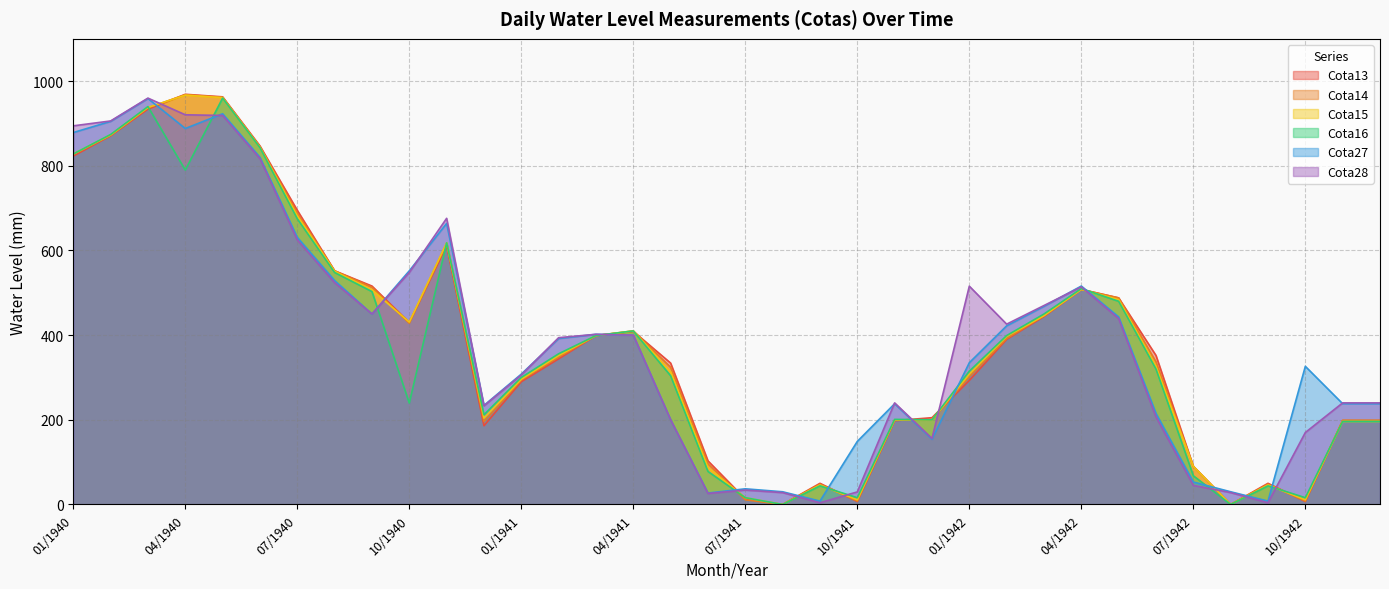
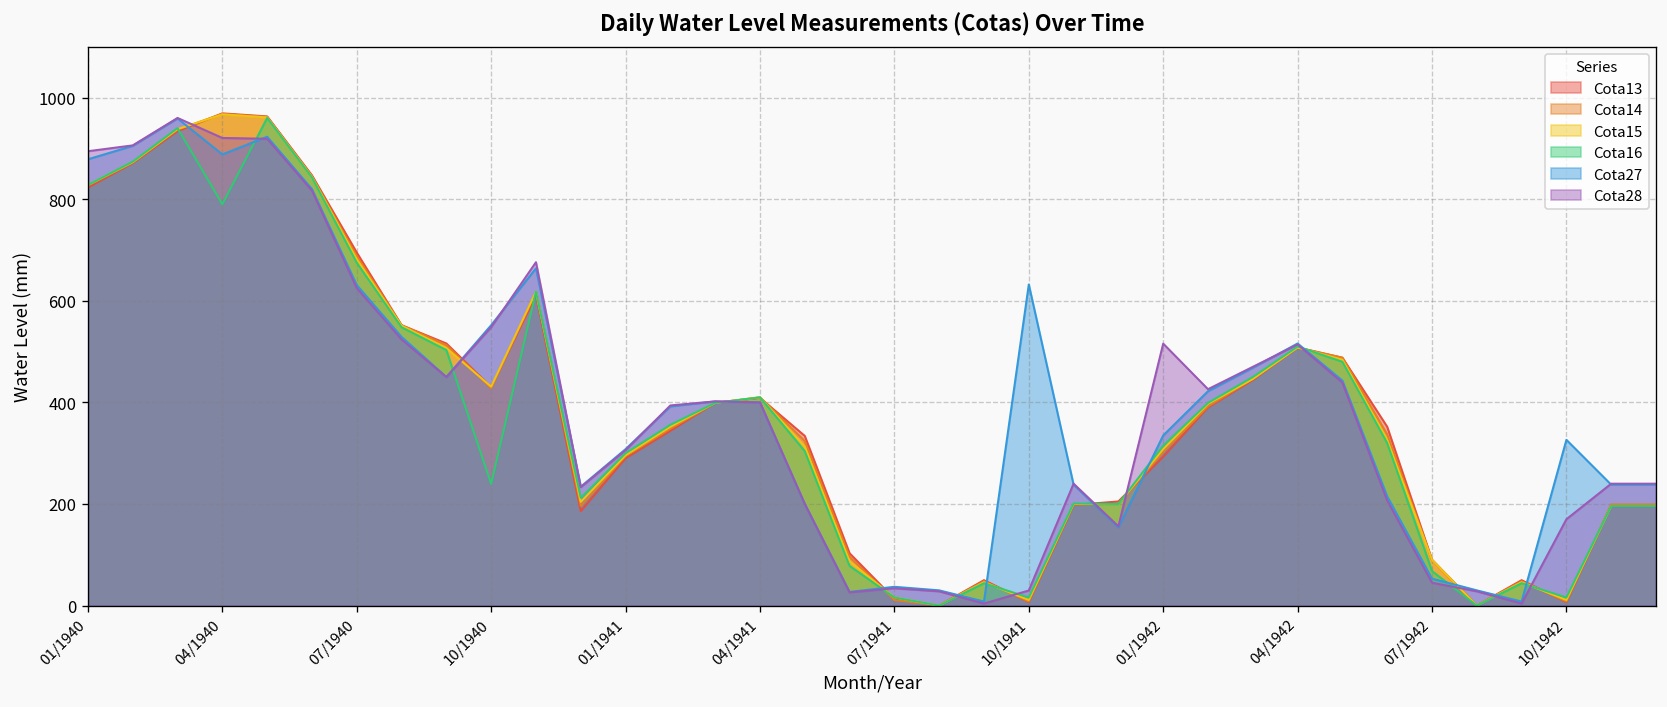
  {
    "Cota16": {
      "04/1940": 790,
      "07/1940": 680,
      "10/1940": 240,
      "01/1942": 320,
      "07/1942": 70
    },
    "Cota27": {
      "01/1940": 880,
      "04/1940": 890,
-     "10/1941": 150,
+     "10/1941": 630,
      "01/1942": 330,
      "07/1942": 50,
      "10/1942": 330
    },
    "Cota28": {
      "01/1940": 890,
      "04/1940": 920,
      "10/1941": 30,
      "01/1942": 520,
      "07/1942": 50,
      "10/1942": 170
    }
  }
